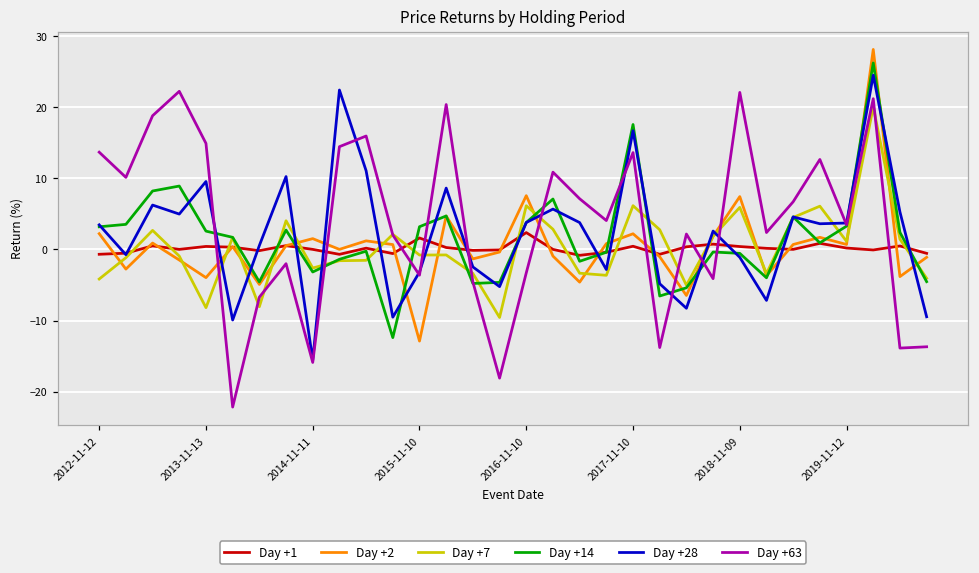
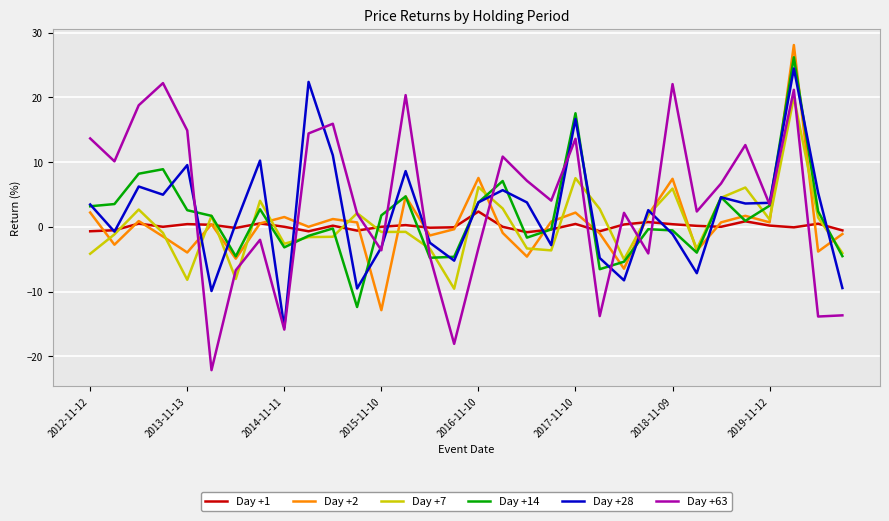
  {
    "Day +1": {
      "2012-11-12": -1,
      "2013-11-13": 0,
      "2014-11-11": 0,
-     "2015-11-10": 2,
+     "2015-11-10": 0,
      "2016-11-10": 2,
      "2017-11-10": 0,
      "2018-11-09": 0,
      "2019-11-12": 0
    },
    "Day +2": {
      "2012-11-12": 2,
      "2013-11-13": -4,
      "2014-11-11": 2,
      "2015-11-10": -13,
      "2016-11-10": 8,
      "2017-11-10": 2,
      "2018-11-09": 7,
      "2019-11-12": 1
    },
    "Day +7": {
      "2012-11-12": -4,
      "2013-11-13": -8,
      "2014-11-11": -3,
      "2015-11-10": -1,
      "2016-11-10": 6,
-     "2017-11-10": 6,
+     "2017-11-10": 8,
      "2018-11-09": 6,
      "2019-11-12": 1
    },
    "Day +14": {
      "2013-11-13": 3,
      "2014-11-11": -3,
-     "2015-11-10": 3,
+     "2015-11-10": 2,
      "2017-11-10": 18,
      "2018-11-09": -1
    },
    "Day +28": {
      "2013-11-13": 10,
      "2015-11-10": -3,
      "2017-11-10": 17,
      "2018-11-09": -1
    },
    "Day +63": {
      "2012-11-12": 14,
      "2013-11-13": 15,
      "2015-11-10": -4,
      "2016-11-10": -3,
      "2017-11-10": 14,
      "2018-11-09": 22
    }
  }
